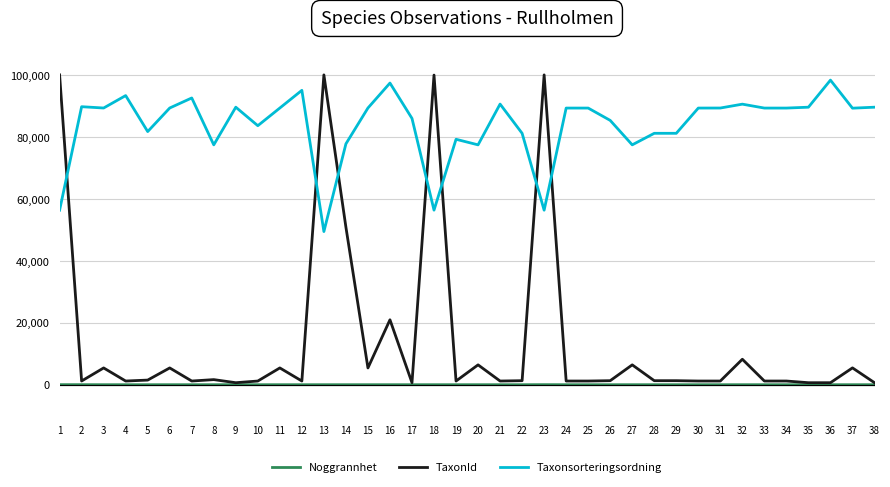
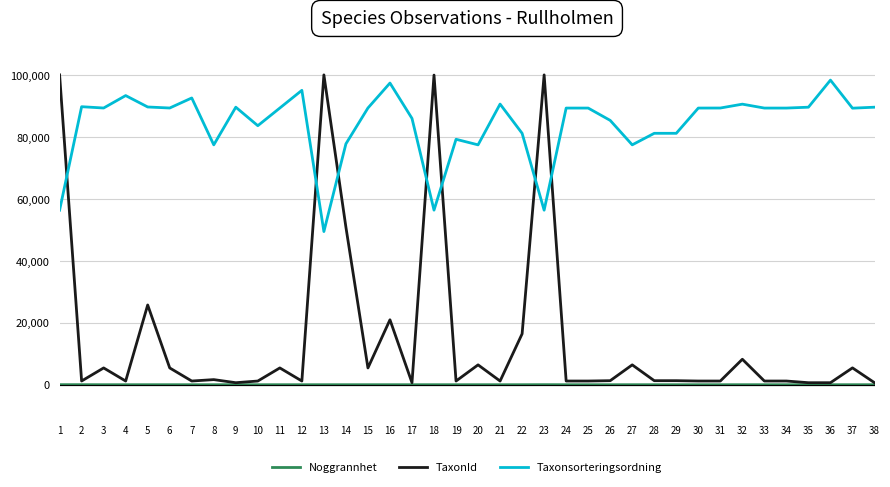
  {
    "Noggrannhet": {
      "1": "0",
      "2": "0",
      "3": "0",
      "4": "0",
      "5": "0",
      "6": "0",
      "7": "0",
      "8": "0",
      "10": "0",
      "11": "0",
      "12": "0",
      "13": "0",
      "14": "0",
      "15": "0",
      "16": "0",
      "18": "0",
      "19": "0",
      "20": "0",
      "21": "0",
      "22": "0",
      "23": "0",
      "24": "0",
      "25": "0",
      "26": "0",
      "27": "0",
      "28": "0",
      "29": "0",
      "30": "0",
      "31": "0",
      "32": "0",
      "33": "0",
      "34": "0",
      "37": "0"
    },
    "TaxonId": {
      "1": "100,000",
      "2": "1,000",
      "3": "5,000",
      "4": "1,000",
-     "5": "2,000",
+     "5": "26,000",
      "6": "5,000",
      "7": "1,000",
      "8": "2,000",
      "10": "1,000",
      "11": "5,000",
      "12": "1,000",
      "13": "100,000",
      "14": "51,000",
      "15": "5,000",
      "16": "21,000",
      "18": "100,000",
      "19": "1,000",
      "20": "6,000",
      "21": "1,000",
-     "22": "1,000",
+     "22": "16,000",
      "23": "100,000",
      "24": "1,000",
      "25": "1,000",
      "26": "1,000",
      "27": "6,000",
      "28": "1,000",
      "29": "1,000",
      "30": "1,000",
      "31": "1,000",
      "32": "8,000",
      "33": "1,000",
      "34": "1,000",
      "37": "5,000"
    },
    "Taxonsorteringsordning": {
      "1": "56,000",
      "2": "90,000",
      "3": "89,000",
      "4": "93,000",
-     "5": "82,000",
+     "5": "90,000",
      "6": "89,000",
      "7": "93,000",
      "8": "78,000",
      "9": "90,000",
      "10": "84,000",
      "11": "89,000",
      "12": "95,000",
      "13": "49,000",
      "14": "78,000",
      "15": "89,000",
      "16": "97,000",
      "17": "86,000",
      "18": "56,000",
      "19": "79,000",
      "20": "78,000",
      "21": "91,000",
      "22": "81,000",
      "23": "56,000",
      "24": "89,000",
      "25": "89,000",
      "26": "85,000",
      "27": "78,000",
      "28": "81,000",
      "29": "81,000",
      "30": "89,000",
      "31": "89,000",
      "32": "91,000",
      "33": "89,000",
      "34": "89,000",
      "35": "90,000",
      "36": "98,000",
      "37": "89,000",
      "38": "90,000"
    }
  }
